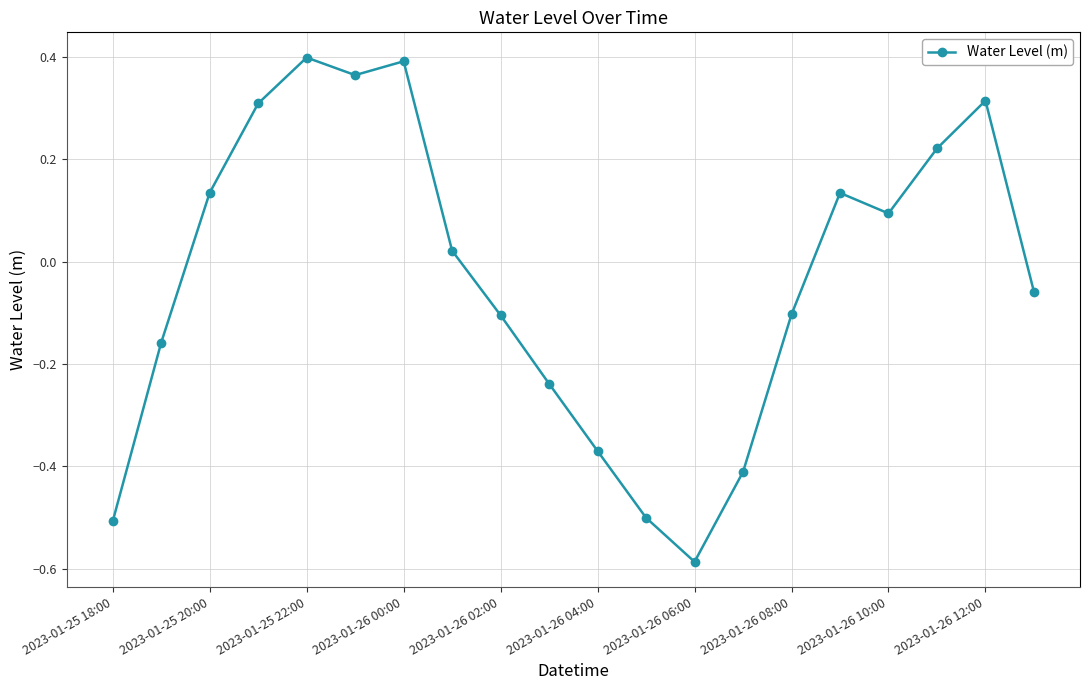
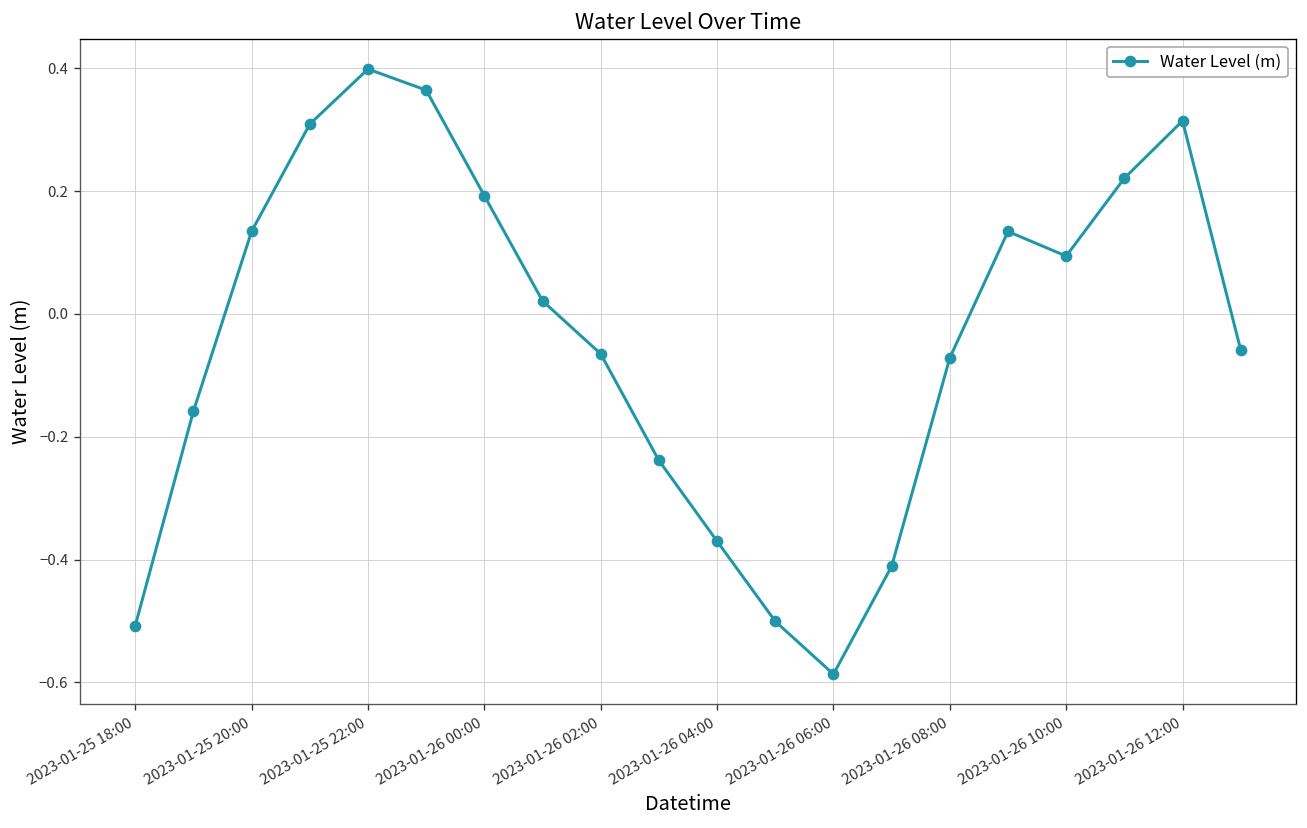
  {
    "2023-01-25 18:00": -0.51,
    "2023-01-25 20:00": 0.13,
    "2023-01-25 22:00": 0.40,
-   "2023-01-26 00:00": 0.39,
-   "2023-01-26 02:00": -0.10,
+   "2023-01-26 00:00": 0.19,
+   "2023-01-26 02:00": -0.06,
    "2023-01-26 04:00": -0.37,
    "2023-01-26 06:00": -0.59,
-   "2023-01-26 08:00": -0.10,
+   "2023-01-26 08:00": -0.07,
    "2023-01-26 10:00": 0.09,
    "2023-01-26 12:00": 0.31
  }
